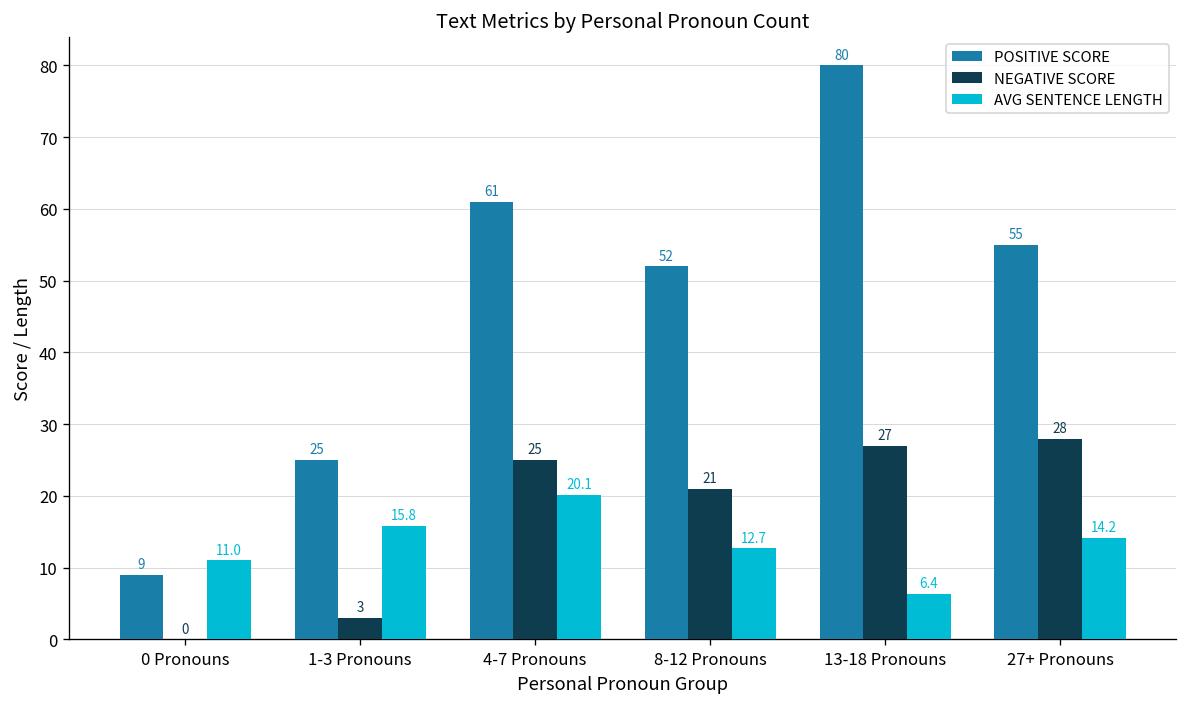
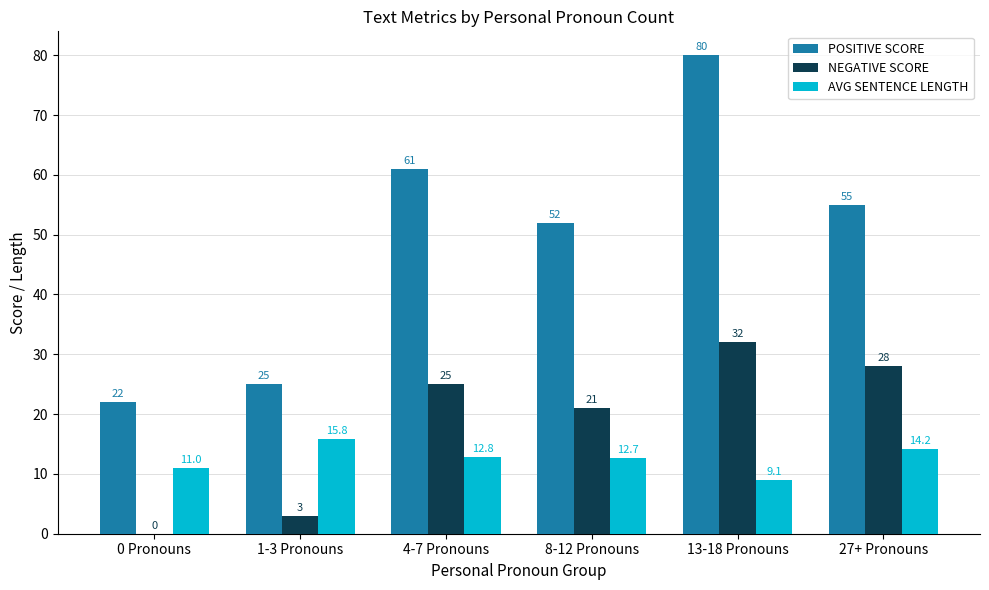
  {
    "POSITIVE SCORE": {
-     "0 Pronouns": 9,
+     "0 Pronouns": 22,
      "1-3 Pronouns": 25,
      "4-7 Pronouns": 61,
      "8-12 Pronouns": 52,
      "13-18 Pronouns": 80,
      "27+ Pronouns": 55
    },
    "NEGATIVE SCORE": {
      "0 Pronouns": 0,
      "1-3 Pronouns": 3,
      "4-7 Pronouns": 25,
      "8-12 Pronouns": 21,
-     "13-18 Pronouns": 27,
+     "13-18 Pronouns": 32,
      "27+ Pronouns": 28
    },
    "AVG SENTENCE LENGTH": {
      "0 Pronouns": 11.0,
      "1-3 Pronouns": 15.8,
-     "4-7 Pronouns": 20.1,
+     "4-7 Pronouns": 12.8,
      "8-12 Pronouns": 12.7,
-     "13-18 Pronouns": 6.4,
+     "13-18 Pronouns": 9.1,
      "27+ Pronouns": 14.2
    }
  }
